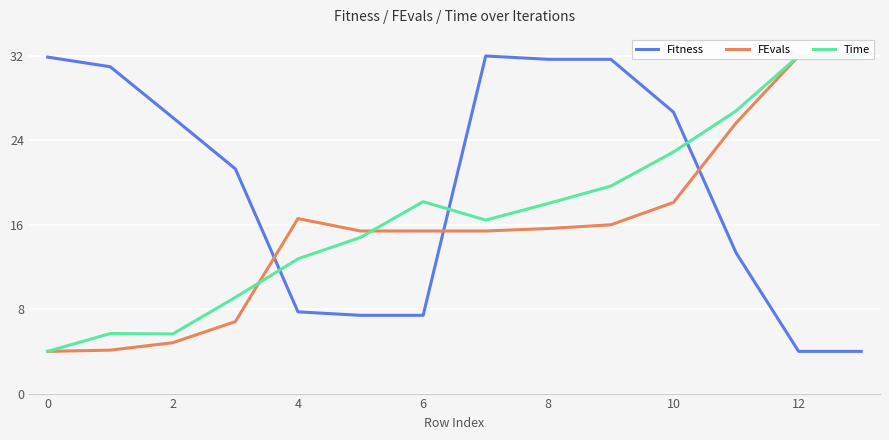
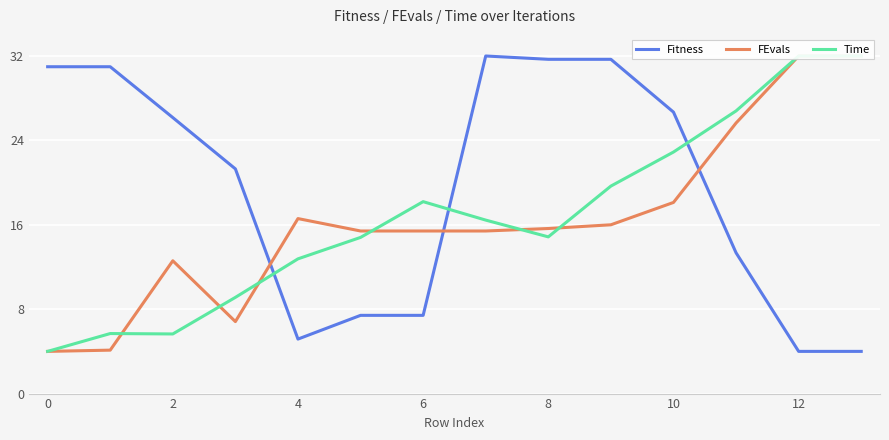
  {
    "Fitness": {
-     "0": 31.9,
+     "0": 31.0,
      "2": 26.2,
-     "4": 7.7,
+     "4": 5.2,
      "6": 7.4,
      "8": 31.7,
      "10": 26.7,
      "12": 4.0
    },
    "FEvals": {
-     "2": 4.8,
+     "2": 12.6,
      "4": 16.6,
      "6": 15.4,
      "8": 15.6,
      "10": 18.1
    },
    "Time": {
      "2": 5.7,
      "4": 12.8,
      "6": 18.2,
-     "8": 18.0,
+     "8": 14.9,
      "10": 22.9
    }
  }
